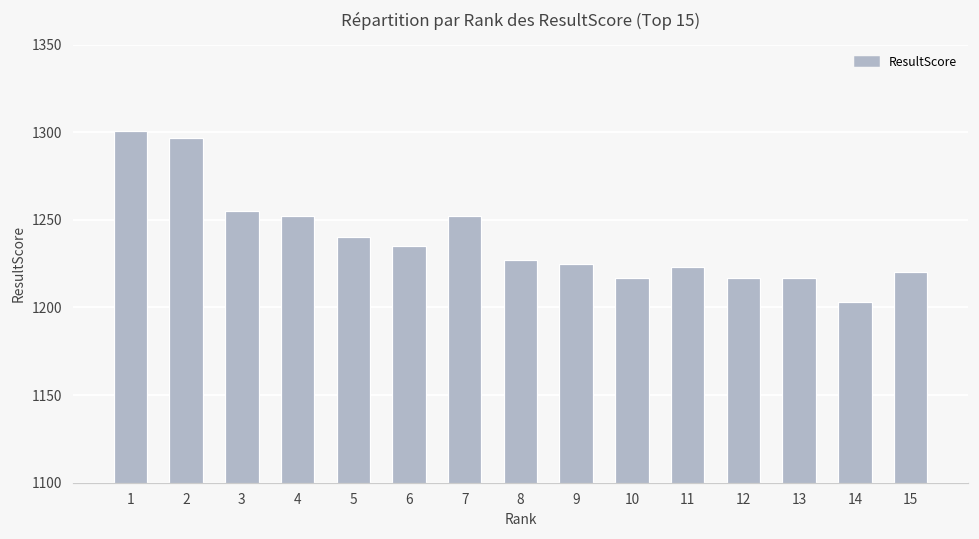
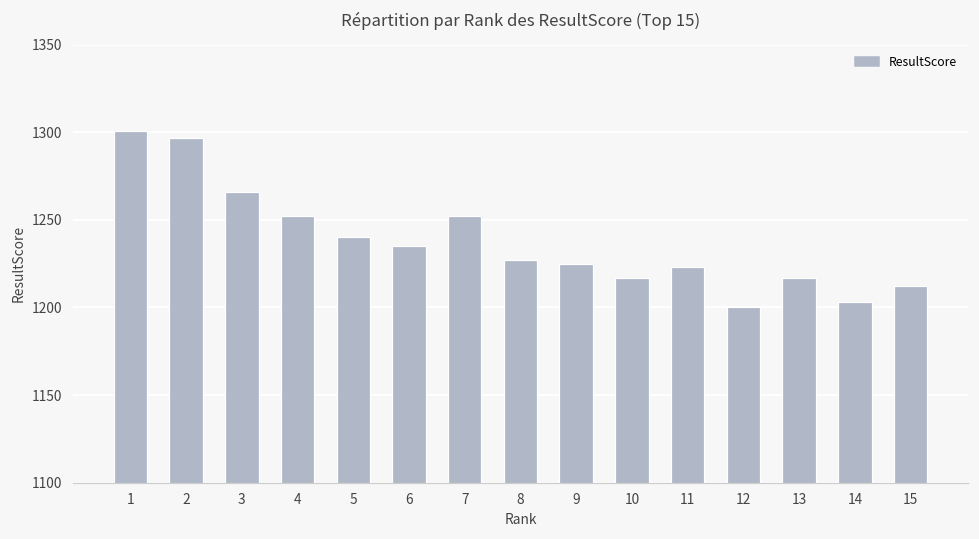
  {
    "1": 1301,
    "2": 1297,
-   "3": 1255,
+   "3": 1266,
    "4": 1252,
    "5": 1240,
    "6": 1235,
    "7": 1252,
    "8": 1227,
    "9": 1225,
    "10": 1217,
    "11": 1223,
-   "12": 1217,
+   "12": 1200,
    "13": 1217,
    "14": 1203,
-   "15": 1220
+   "15": 1212
  }
